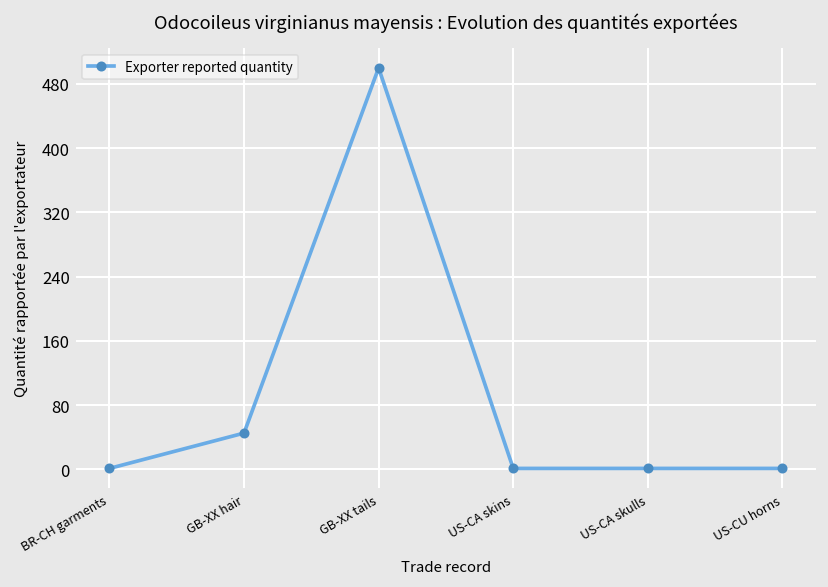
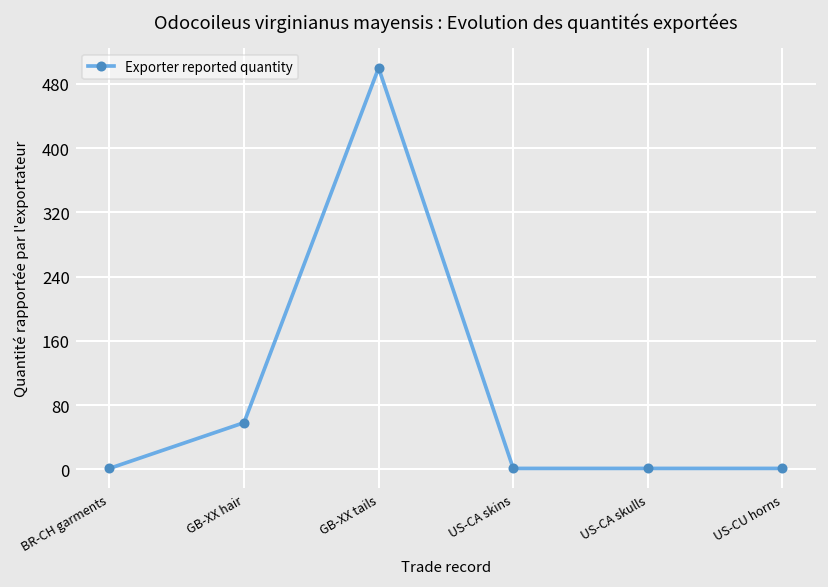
  {
    "BR-CH garments": 0,
-   "GB-XX hair": 50,
+   "GB-XX hair": 60,
    "GB-XX tails": 500,
    "US-CA skins": 0,
    "US-CA skulls": 0,
    "US-CU horns": 0
  }
